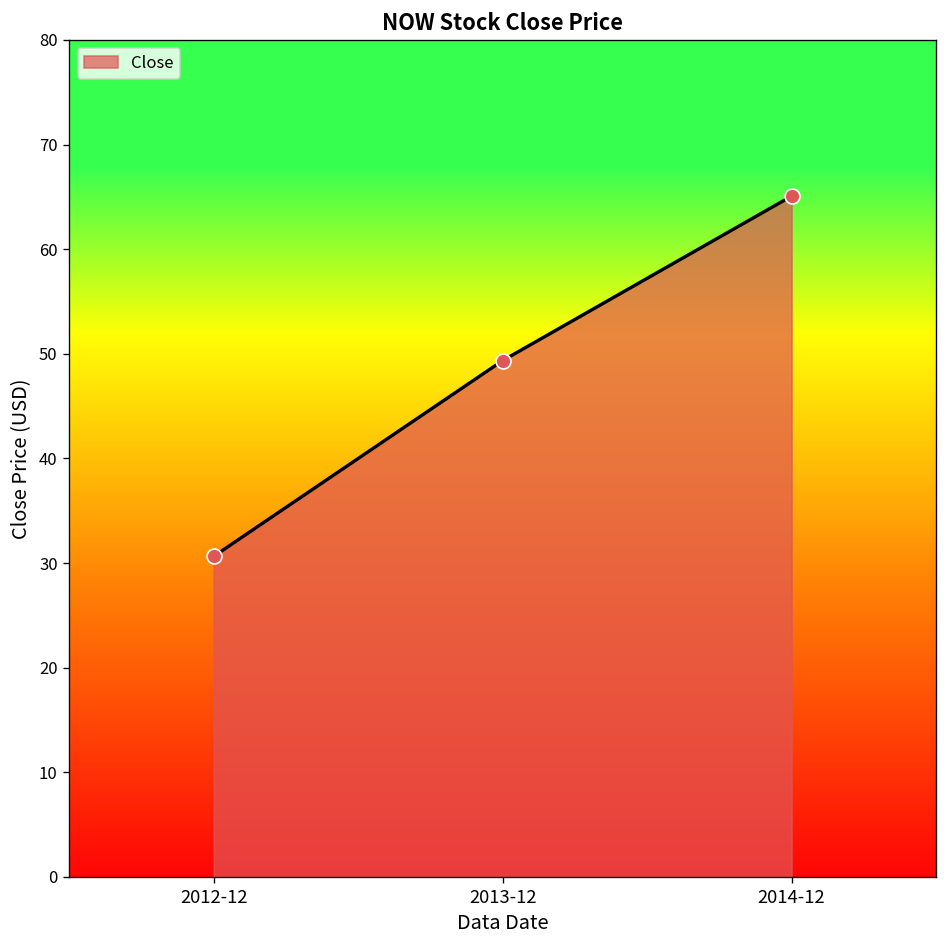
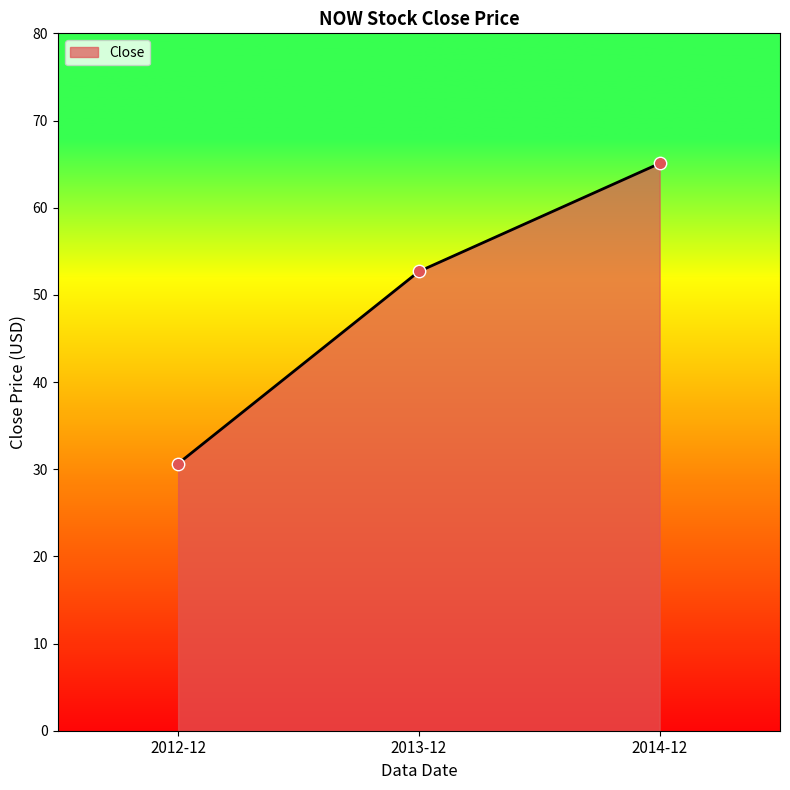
  {
    "2012-12": 31,
-   "2013-12": 49,
+   "2013-12": 53,
    "2014-12": 65
  }
